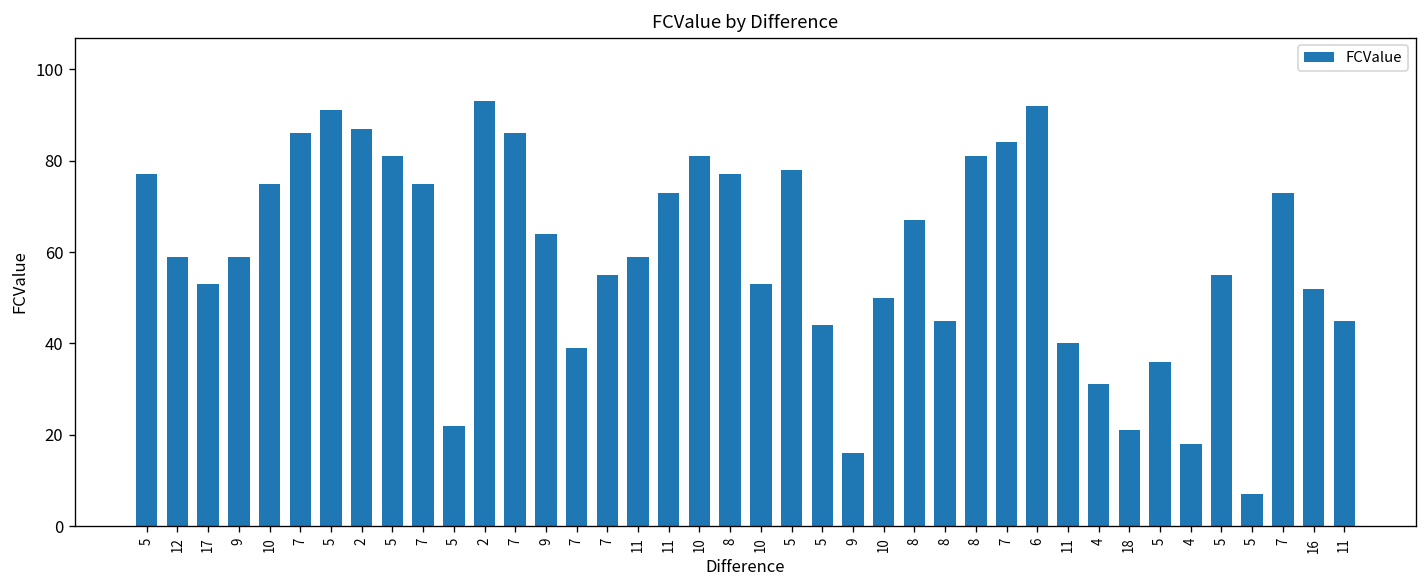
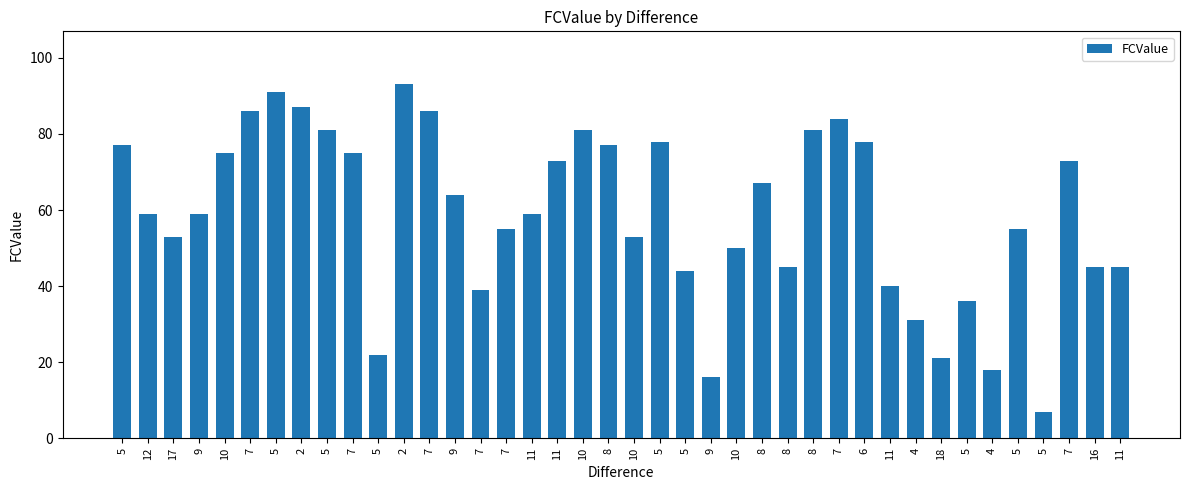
  {
    "12": 59,
    "17": 53,
-   "6": 92,
+   "6": 78,
    "18": 21,
-   "16": 52
+   "16": 45
  }
